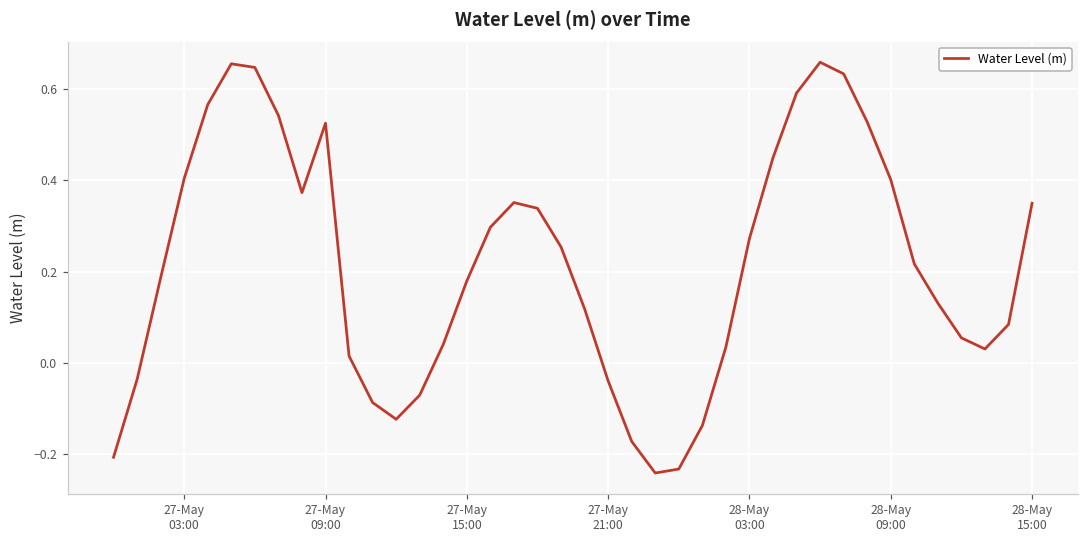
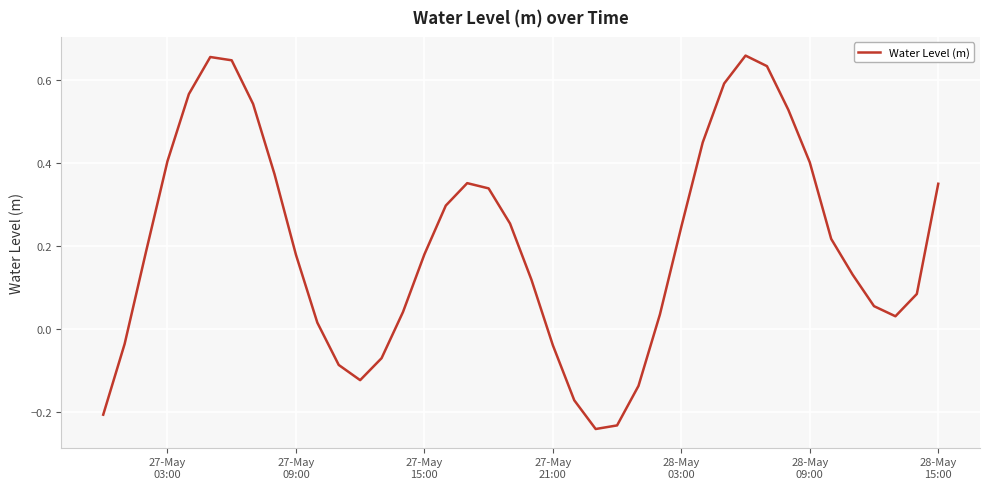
  {
    "27-May 03:00": 0.40,
-   "27-May 09:00": 0.53,
+   "27-May 09:00": 0.18,
    "27-May 15:00": 0.18,
    "27-May 21:00": -0.04,
-   "28-May 03:00": 0.27,
+   "28-May 03:00": 0.25,
    "28-May 09:00": 0.40,
    "28-May 15:00": 0.35
  }
